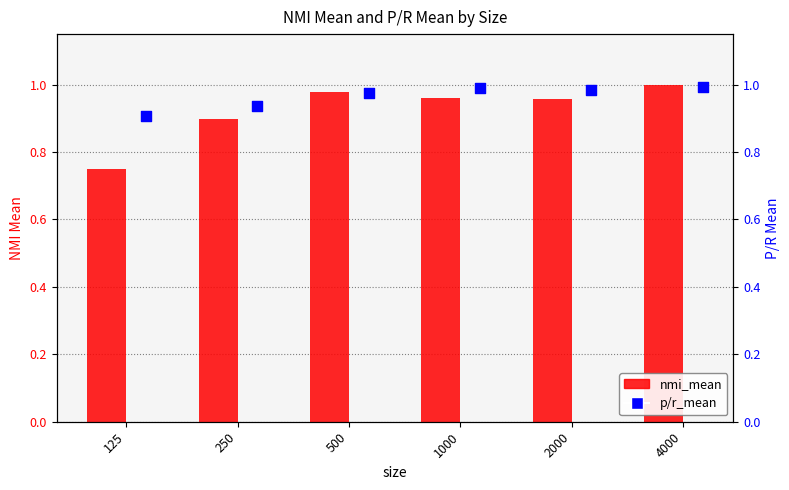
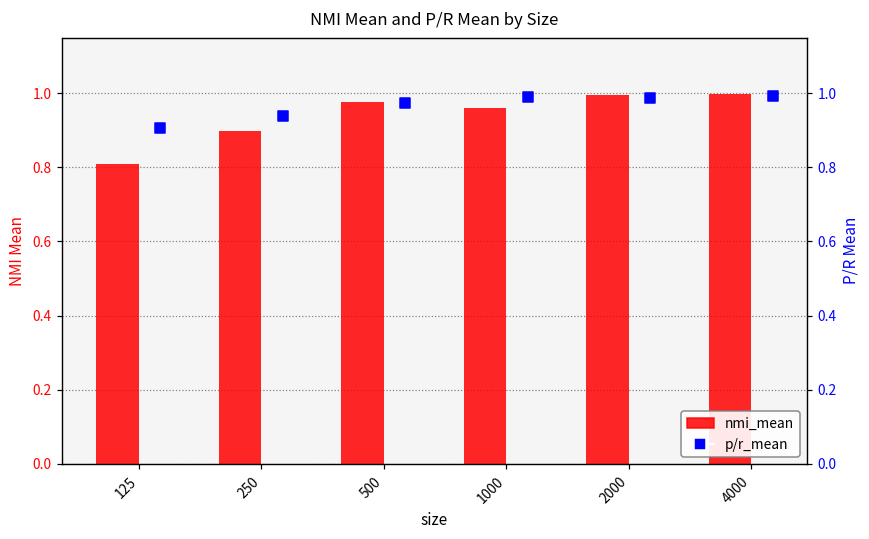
  {
    "nmi_mean": {
-     "125": 0.75,
+     "125": 0.81,
      "250": 0.90,
      "500": 0.98,
      "1000": 0.96,
-     "2000": 0.96,
+     "2000": 0.99,
      "4000": 1.00
    }
  }
